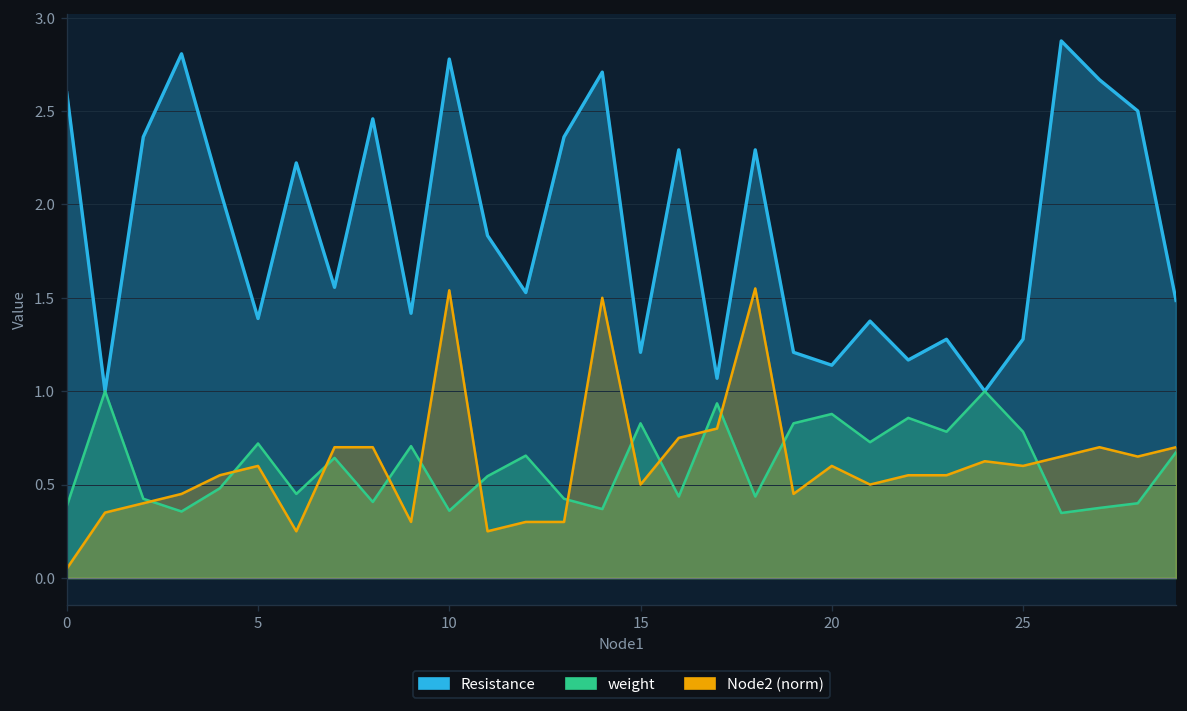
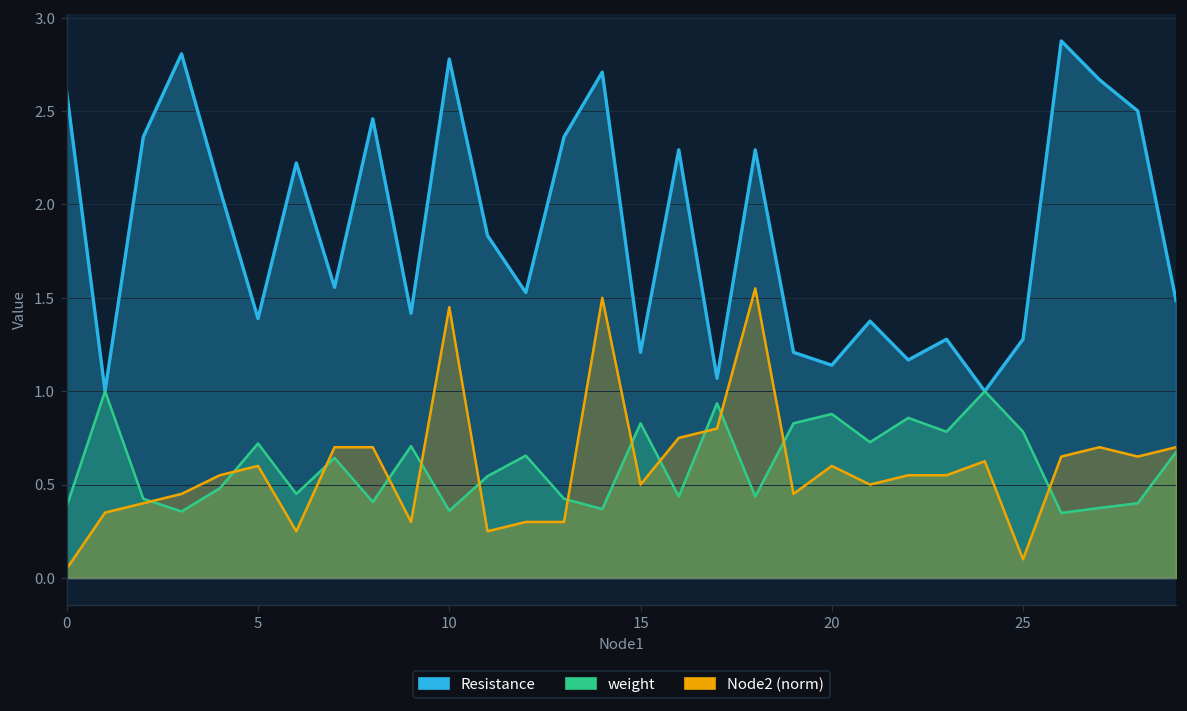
  {
    "Node2 (norm)": {
      "0": 0.05,
      "5": 0.60,
-     "10": 1.54,
+     "10": 1.45,
      "15": 0.50,
      "20": 0.60,
-     "25": 0.6
+     "25": 0.1
    }
  }
